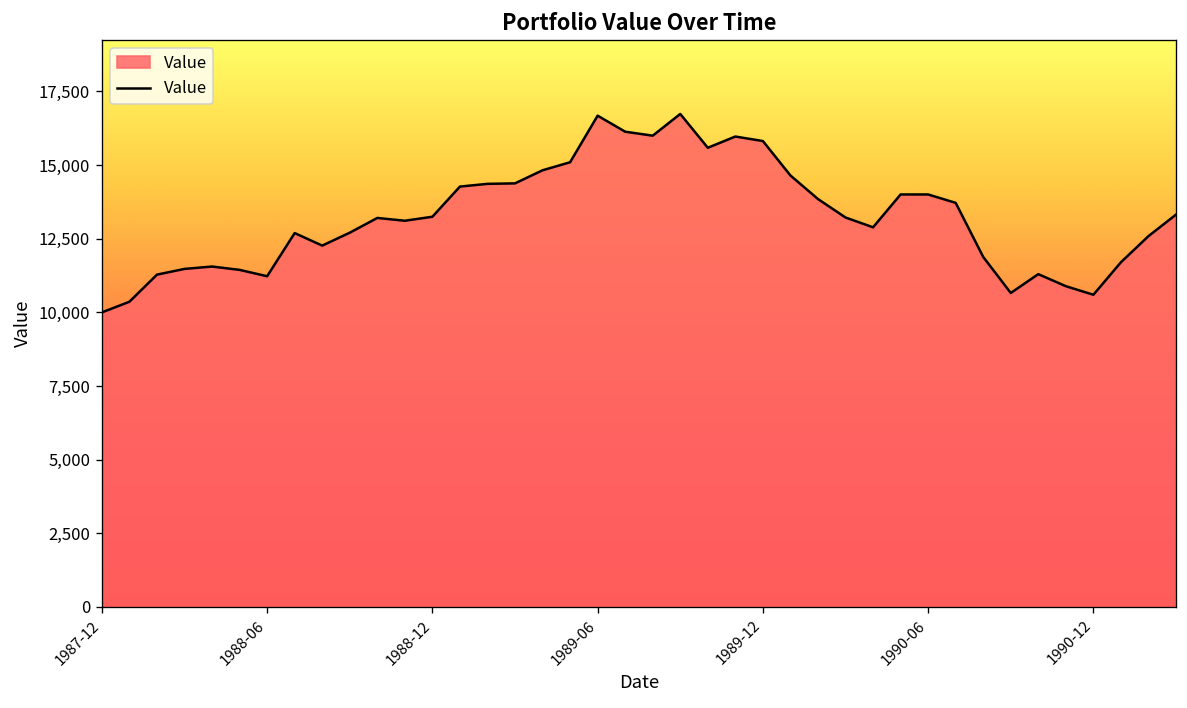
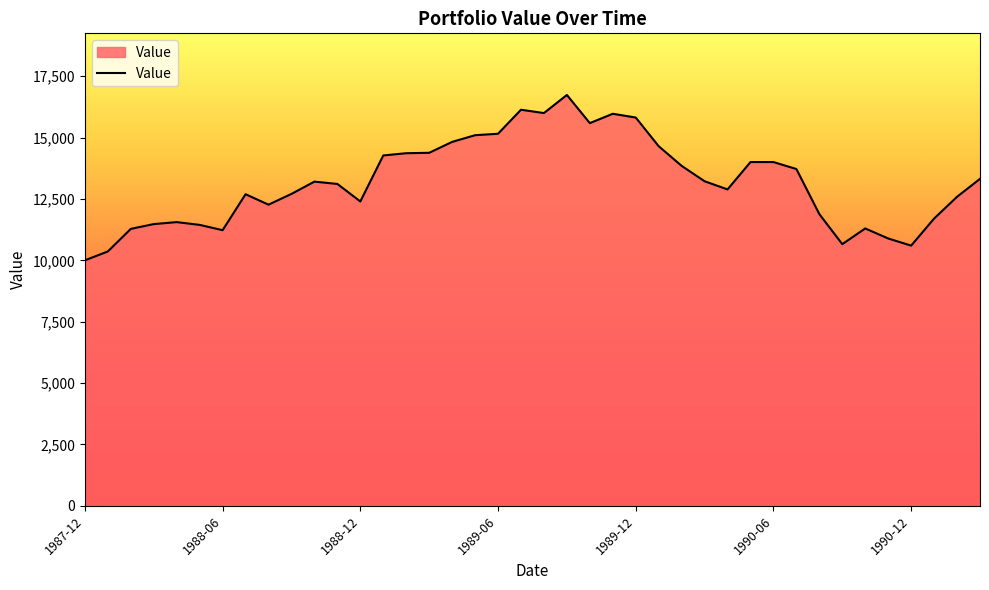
  {
    "1987-12": "10,000",
    "1988-06": "11,200",
-   "1988-12": "13,200",
-   "1989-06": "16,700",
+   "1988-12": "12,400",
+   "1989-06": "15,200",
    "1989-12": "15,800",
    "1990-06": "14,000",
    "1990-12": "10,600"
  }
